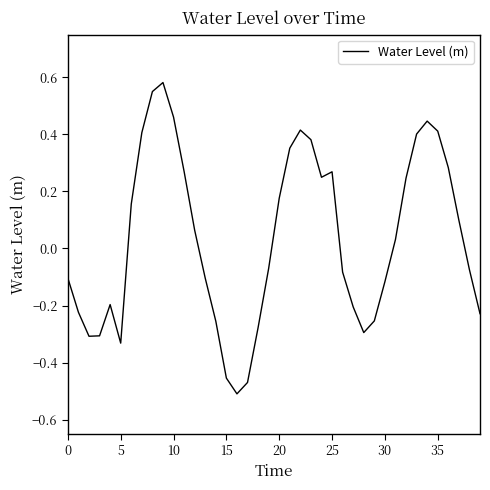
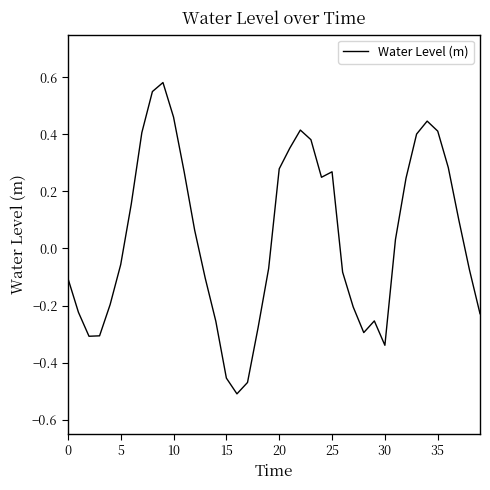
  {
    "0": -0.10,
-   "5": -0.33,
+   "5": -0.06,
    "10": 0.46,
    "15": -0.45,
-   "20": 0.18,
+   "20": 0.28,
    "25": 0.27,
-   "30": -0.12,
+   "30": -0.34,
    "35": 0.41
  }
